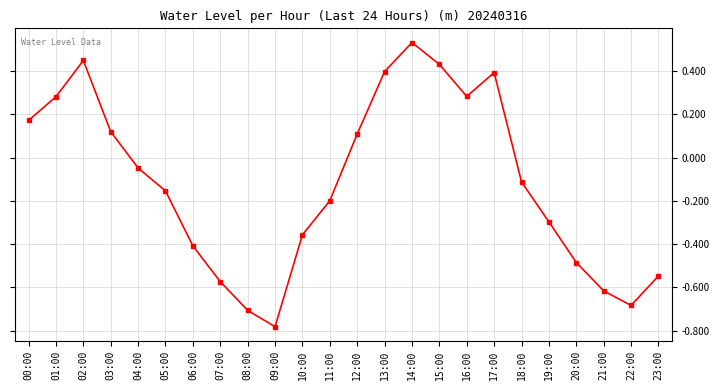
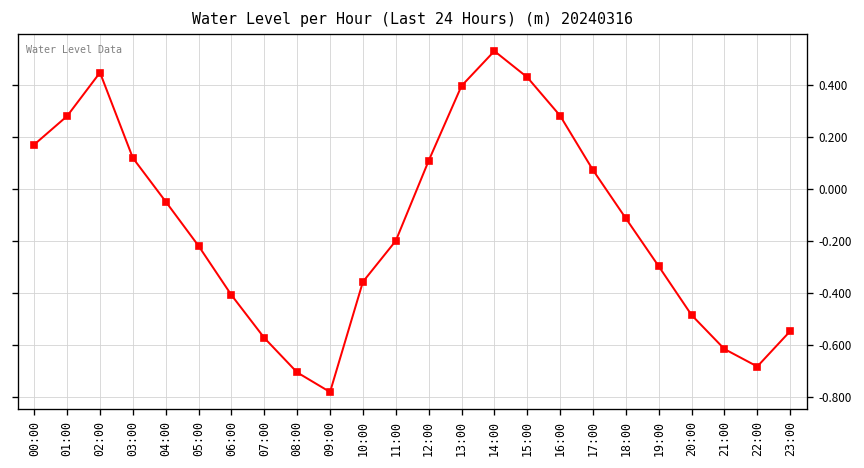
  {
    "00:00": 0.17,
    "01:00": 0.28,
    "02:00": 0.45,
    "03:00": 0.12,
    "04:00": -0.05,
-   "05:00": -0.15,
+   "05:00": -0.22,
    "06:00": -0.41,
    "07:00": -0.57,
    "08:00": -0.71,
    "09:00": -0.78,
    "10:00": -0.36,
    "11:00": -0.20,
    "12:00": 0.11,
    "13:00": 0.40,
    "14:00": 0.53,
    "15:00": 0.43,
    "16:00": 0.28,
-   "17:00": 0.39,
+   "17:00": 0.07,
    "18:00": -0.11,
    "19:00": -0.30,
    "20:00": -0.49,
    "21:00": -0.62,
    "22:00": -0.68,
    "23:00": -0.55
  }
